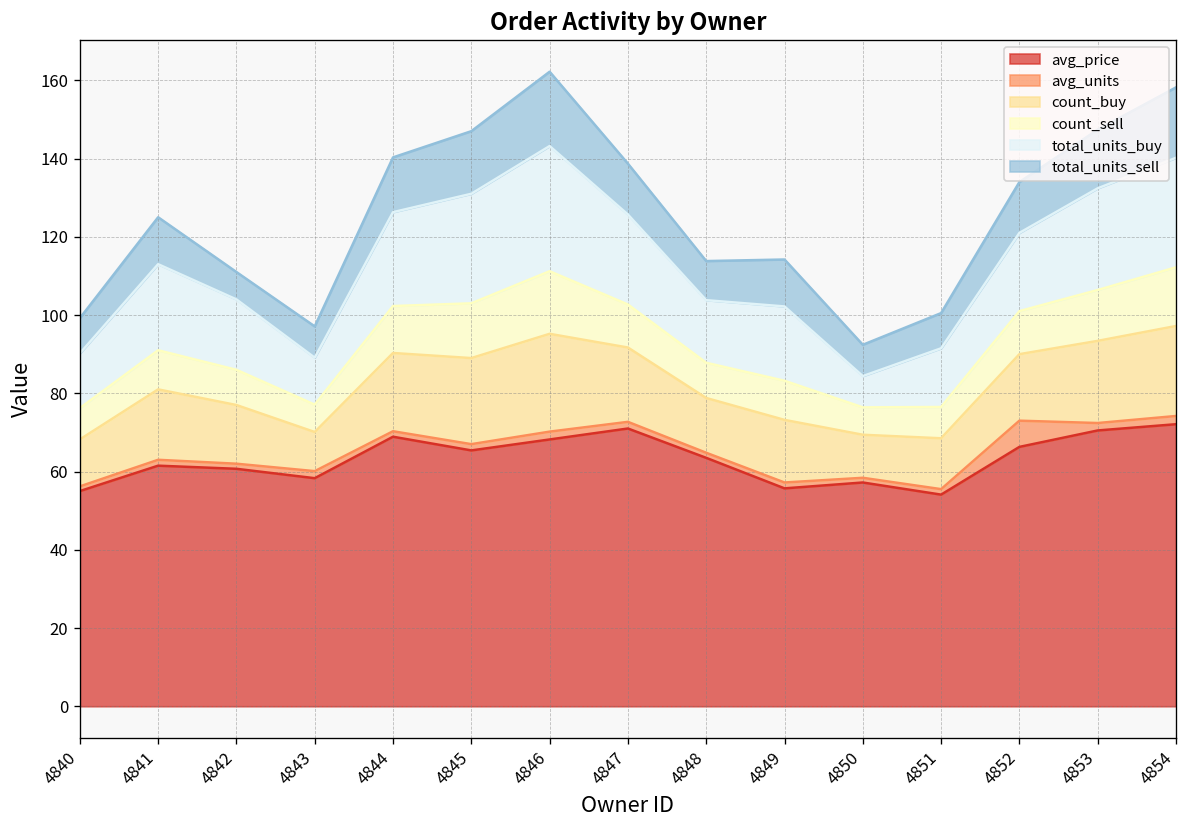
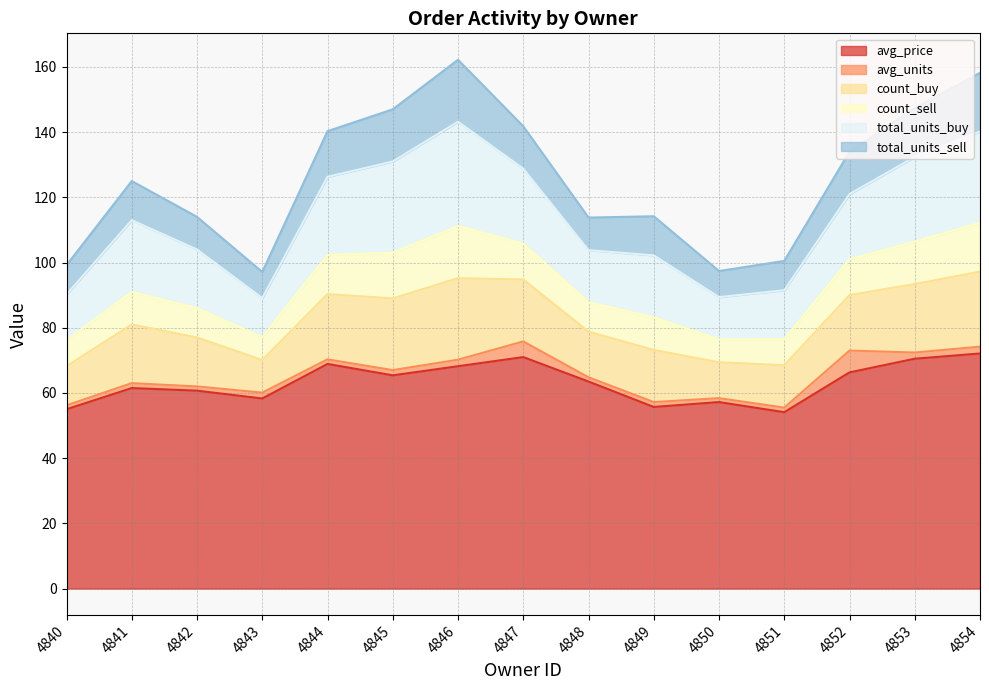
  {
    "avg_price": {
      "4840": 55,
      "4841": 62,
      "4842": 61,
      "4843": 58,
      "4844": 69,
      "4845": 65,
      "4846": 68,
      "4847": 71,
      "4848": 64,
      "4849": 56,
      "4850": 57,
      "4851": 54,
      "4852": 66,
      "4853": 71,
      "4854": 72
    },
    "avg_units": {
      "4840": 1,
      "4841": 2,
      "4842": 1,
      "4843": 2,
      "4844": 1,
      "4845": 2,
      "4846": 2,
-     "4847": 2,
+     "4847": 5,
      "4848": 1,
      "4849": 2,
      "4850": 1,
      "4851": 1,
      "4852": 7,
      "4853": 2,
      "4854": 2
    },
    "total_units_buy": {
      "4840": 14,
      "4841": 22,
      "4842": 18,
      "4843": 12,
      "4844": 24,
      "4845": 28,
      "4846": 32,
      "4847": 23,
      "4848": 16,
      "4849": 19,
-     "4850": 8,
+     "4850": 13,
      "4851": 15,
      "4852": 20,
      "4854": 28
    },
    "total_units_sell": {
      "4840": 9,
      "4841": 12,
-     "4842": 7,
+     "4842": 10,
      "4843": 8,
      "4844": 14,
      "4845": 16,
      "4846": 19,
      "4847": 13,
      "4848": 10,
      "4849": 12,
      "4850": 8,
      "4851": 9,
      "4854": 18
    }
  }
